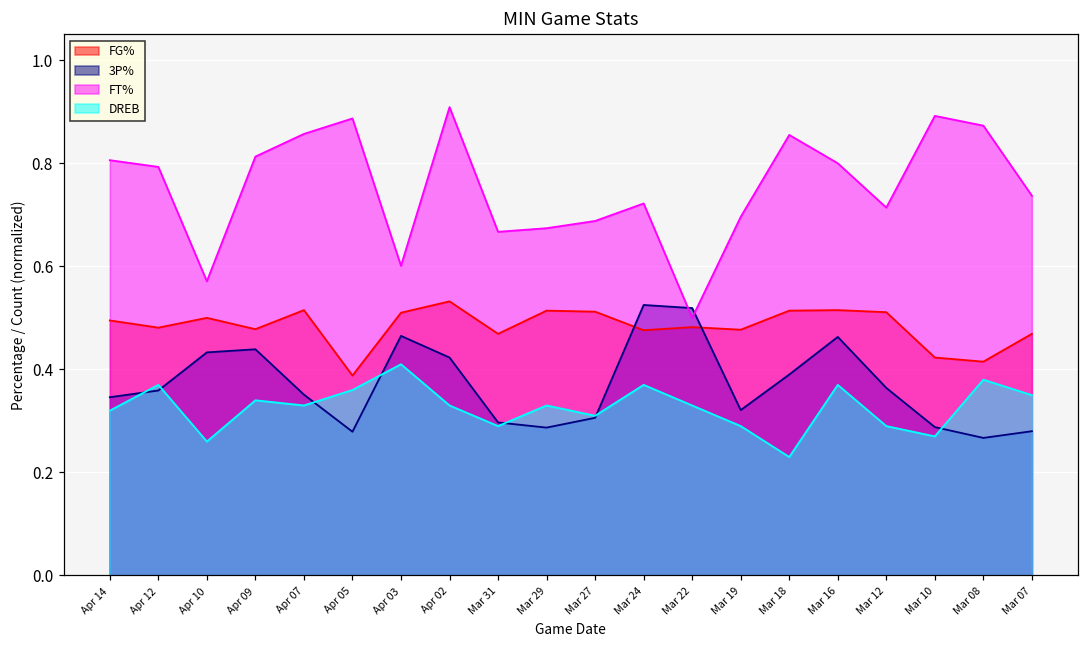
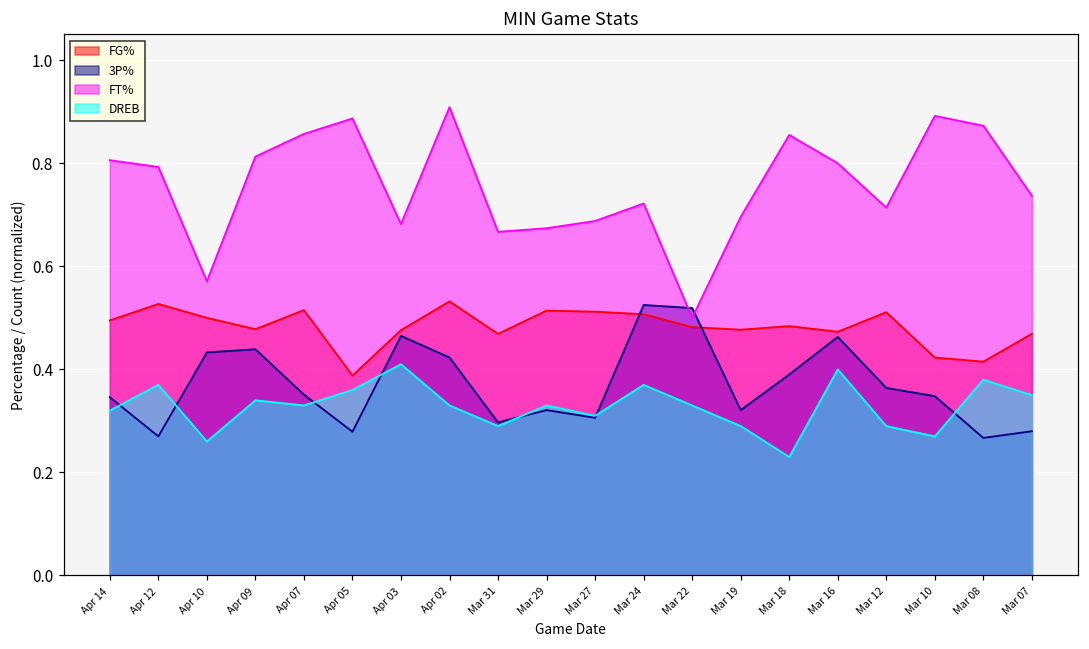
  {
    "FG%": {
      "Apr 14": 0.50,
-     "Apr 12": 0.48,
+     "Apr 12": 0.53,
      "Apr 10": 0.50,
      "Apr 09": 0.48,
      "Apr 07": 0.52,
      "Apr 05": 0.39,
-     "Apr 03": 0.51,
+     "Apr 03": 0.48,
      "Apr 02": 0.53,
      "Mar 31": 0.47,
      "Mar 29": 0.51,
      "Mar 27": 0.51,
-     "Mar 24": 0.48,
+     "Mar 24": 0.51,
      "Mar 22": 0.48,
      "Mar 19": 0.48,
-     "Mar 18": 0.51,
-     "Mar 16": 0.52,
+     "Mar 18": 0.48,
+     "Mar 16": 0.47,
      "Mar 12": 0.51,
      "Mar 10": 0.42,
      "Mar 08": 0.42,
      "Mar 07": 0.47
    },
    "3P%": {
      "Apr 14": 0.35,
-     "Apr 12": 0.36,
+     "Apr 12": 0.27,
      "Apr 10": 0.43,
      "Apr 09": 0.44,
      "Apr 07": 0.35,
      "Apr 05": 0.28,
      "Apr 03": 0.47,
      "Apr 02": 0.42,
      "Mar 31": 0.30,
-     "Mar 29": 0.29,
+     "Mar 29": 0.32,
      "Mar 24": 0.53,
      "Mar 22": 0.52,
      "Mar 19": 0.32,
      "Mar 18": 0.39,
      "Mar 16": 0.46,
      "Mar 12": 0.36,
-     "Mar 10": 0.29,
+     "Mar 10": 0.35,
      "Mar 08": 0.27,
      "Mar 07": 0.28
    },
    "FT%": {
      "Apr 14": 0.81,
      "Apr 12": 0.79,
      "Apr 10": 0.57,
      "Apr 09": 0.81,
      "Apr 07": 0.86,
      "Apr 05": 0.89,
-     "Apr 03": 0.60,
+     "Apr 03": 0.68,
      "Apr 02": 0.91,
      "Mar 31": 0.67,
      "Mar 29": 0.67,
      "Mar 27": 0.69,
      "Mar 24": 0.72,
      "Mar 22": 0.50,
      "Mar 19": 0.70,
      "Mar 18": 0.86,
      "Mar 16": 0.80,
      "Mar 12": 0.71,
      "Mar 10": 0.89,
      "Mar 08": 0.87,
      "Mar 07": 0.74
    },
    "DREB": {
      "Apr 14": 0.32,
      "Apr 12": 0.37,
      "Apr 10": 0.26,
      "Apr 09": 0.34,
      "Apr 07": 0.33,
      "Apr 05": 0.36,
      "Apr 03": 0.41,
      "Apr 02": 0.33,
      "Mar 31": 0.29,
      "Mar 29": 0.33,
      "Mar 24": 0.37,
      "Mar 22": 0.33,
      "Mar 19": 0.29,
      "Mar 18": 0.23,
-     "Mar 16": 0.37,
+     "Mar 16": 0.40,
      "Mar 12": 0.29,
      "Mar 10": 0.27,
      "Mar 08": 0.38,
      "Mar 07": 0.35
    }
  }
